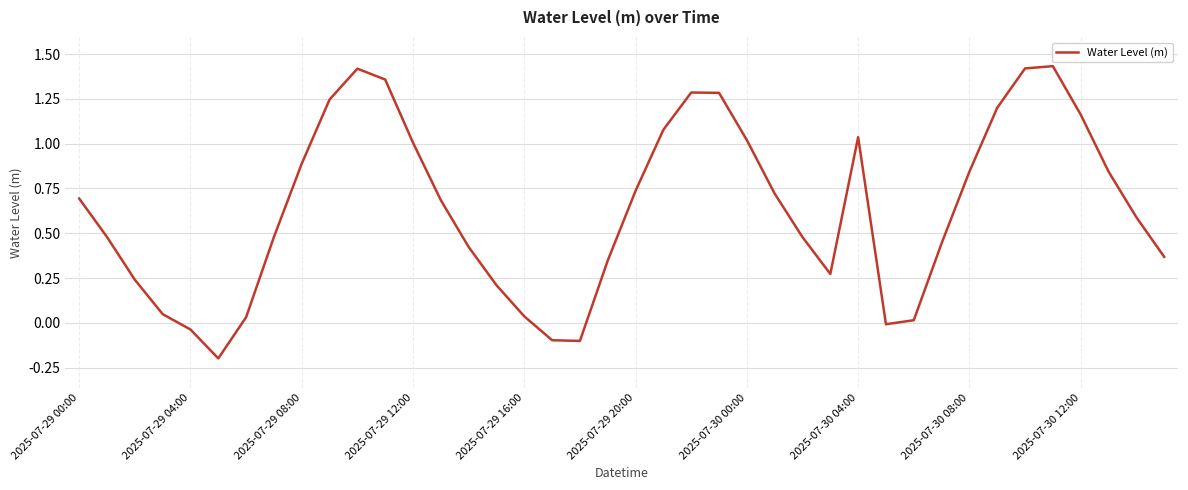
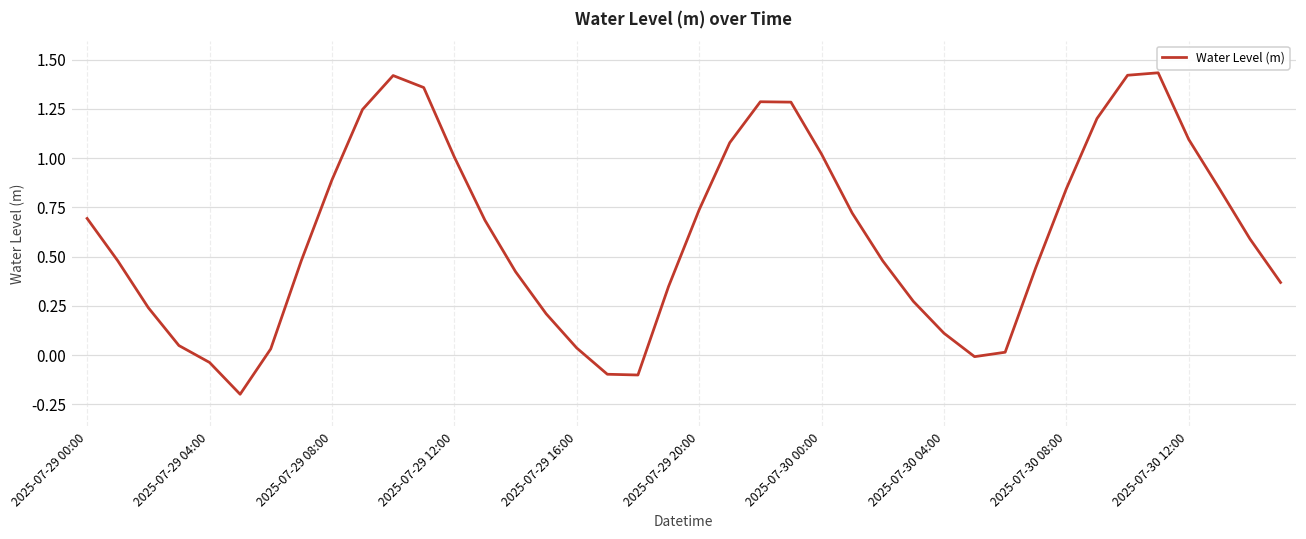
  {
    "2025-07-29 00:00": 0.69,
    "2025-07-29 04:00": -0.04,
    "2025-07-29 08:00": 0.89,
    "2025-07-29 12:00": 1.01,
    "2025-07-29 16:00": 0.04,
    "2025-07-29 20:00": 0.74,
    "2025-07-30 00:00": 1.02,
-   "2025-07-30 04:00": 1.04,
+   "2025-07-30 04:00": 0.11,
    "2025-07-30 08:00": 0.84,
-   "2025-07-30 12:00": 1.16
+   "2025-07-30 12:00": 1.09
  }
